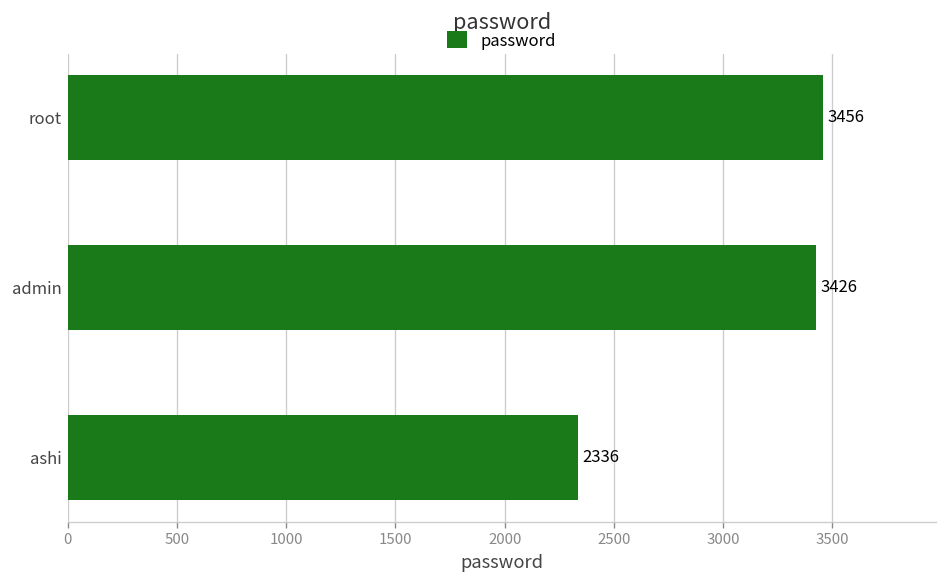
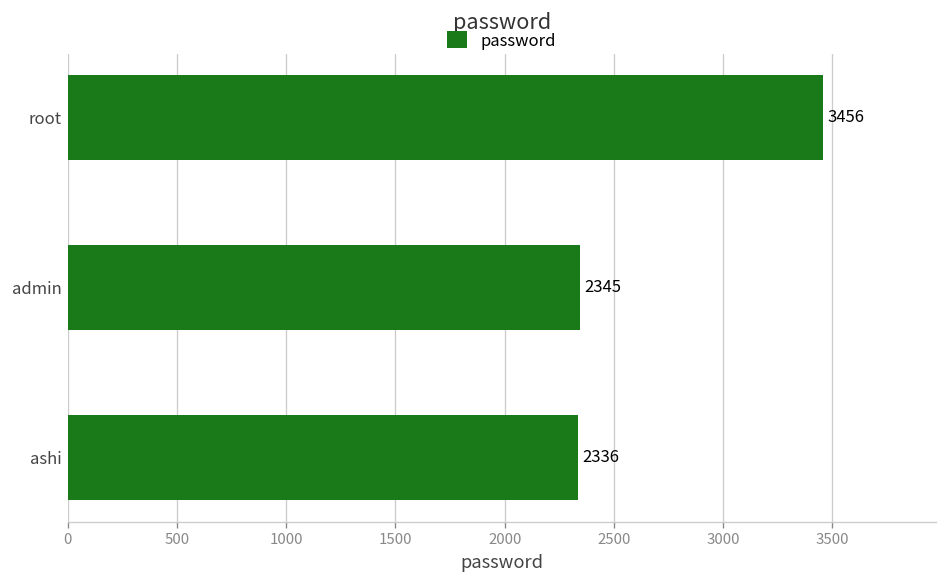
  {
    "root": 3456,
-   "admin": 3426,
+   "admin": 2345,
    "ashi": 2336
  }
